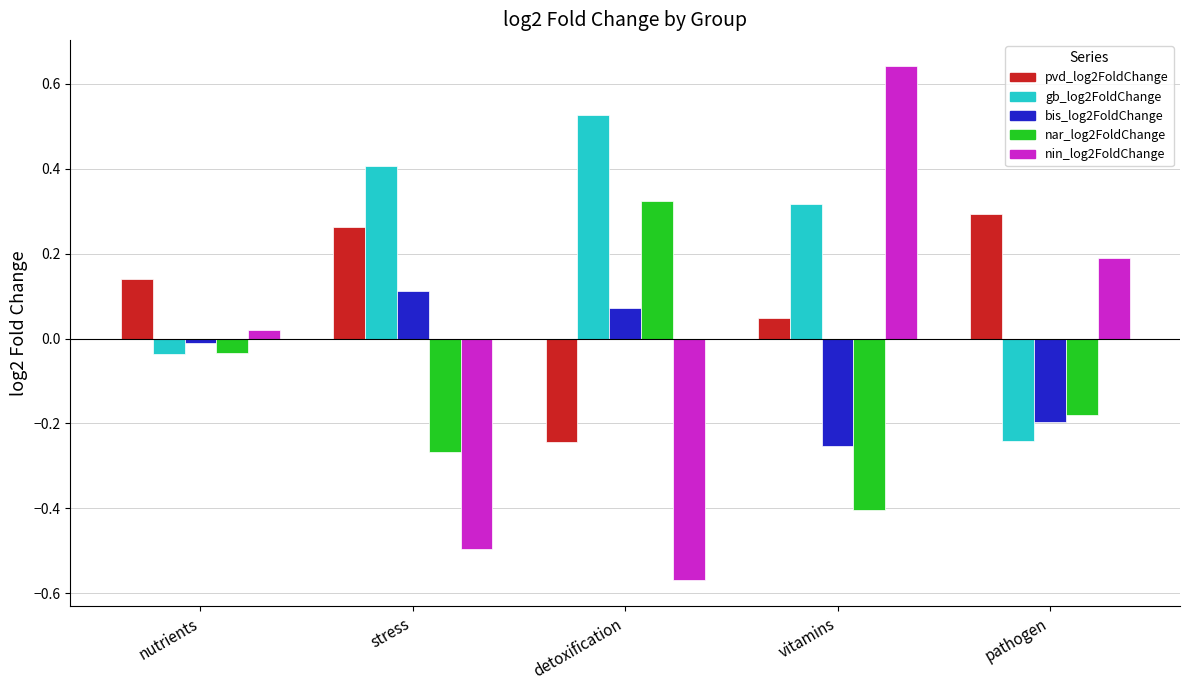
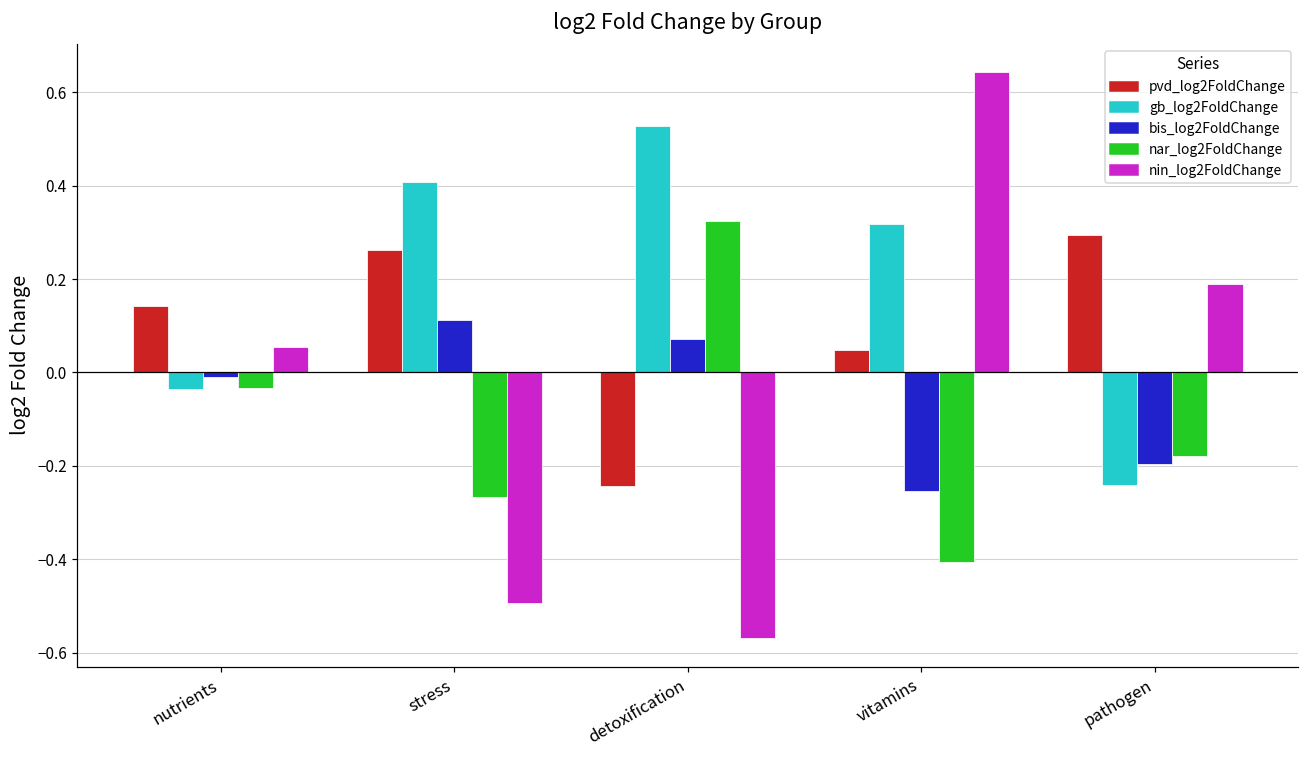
  {
    "pvd_log2FoldChange": {
      "nutrients": 0.14,
      "stress": 0.26,
      "detoxification": -0.24,
      "vitamins": 0.05,
      "pathogen": 0.29
    },
    "gb_log2FoldChange": {
      "nutrients": -0.04,
      "stress": 0.41,
      "detoxification": 0.53,
      "vitamins": 0.32,
      "pathogen": -0.24
    },
    "bis_log2FoldChange": {
      "nutrients": -0.01,
      "stress": 0.11,
      "detoxification": 0.07,
      "vitamins": -0.25,
      "pathogen": -0.20
    },
    "nar_log2FoldChange": {
      "nutrients": -0.03,
      "stress": -0.27,
      "detoxification": 0.32,
      "vitamins": -0.41,
      "pathogen": -0.18
    },
    "nin_log2FoldChange": {
-     "nutrients": 0.02,
+     "nutrients": 0.05,
      "stress": -0.49,
      "detoxification": -0.57,
      "vitamins": 0.64,
      "pathogen": 0.19
    }
  }
